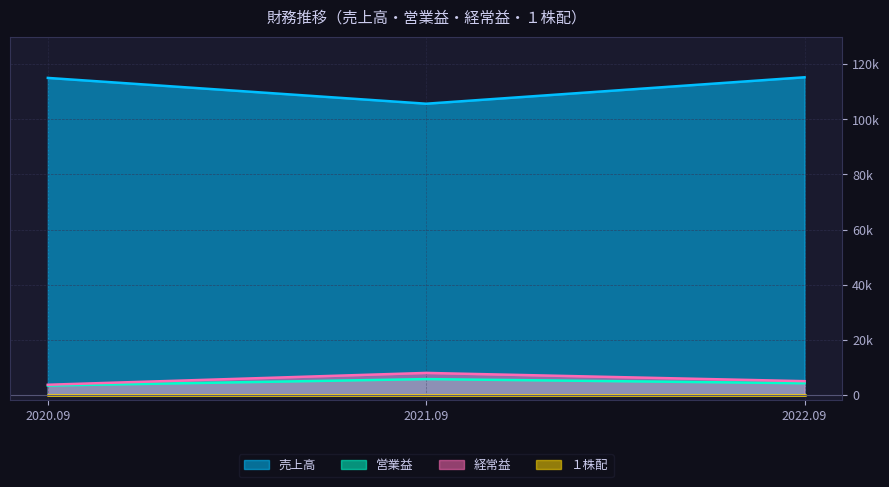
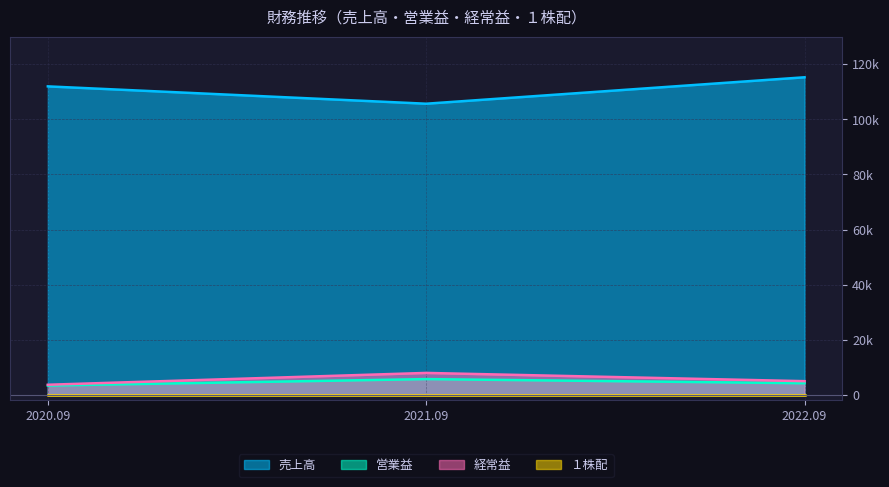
  {
    "売上高": {
-     "2020.09": 115000,
+     "2020.09": 112000,
      "2021.09": 106000,
      "2022.09": 115000
    },
    "営業益": {
      "2021.09": 6000
    },
    "経常益": {
      "2021.09": 8000
    },
    "１株配": {
      "2020.09": 0,
      "2021.09": 0,
      "2022.09": 0
    }
  }
